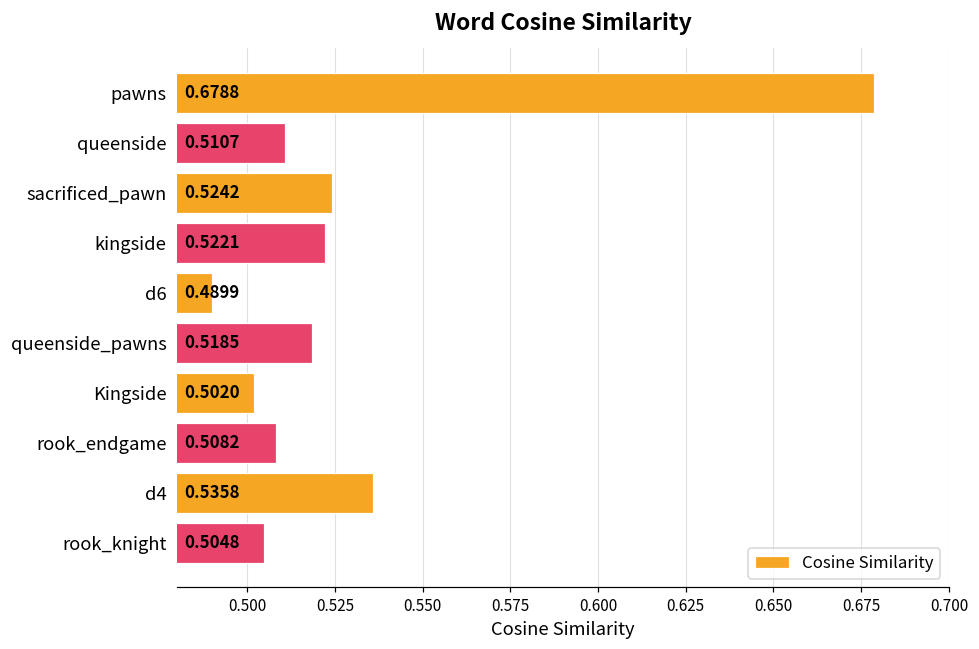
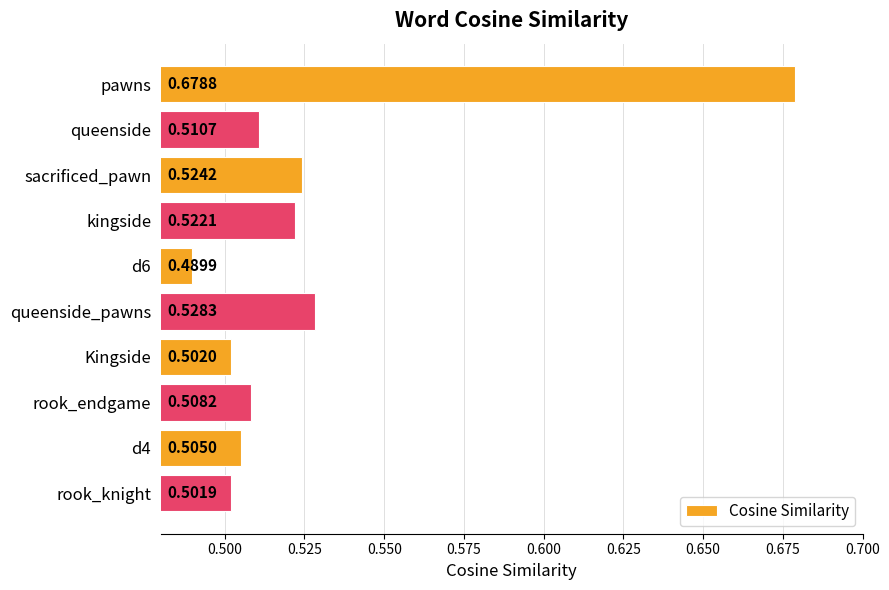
  {
    "pawns": 0.6788,
    "queenside": 0.5107,
    "sacrificed_pawn": 0.5242,
    "kingside": 0.5221,
    "d6": 0.4899,
-   "queenside_pawns": 0.5185,
+   "queenside_pawns": 0.5283,
    "Kingside": 0.5020,
    "rook_endgame": 0.5082,
-   "d4": 0.5358,
-   "rook_knight": 0.5048
+   "d4": 0.5050,
+   "rook_knight": 0.5019
  }
